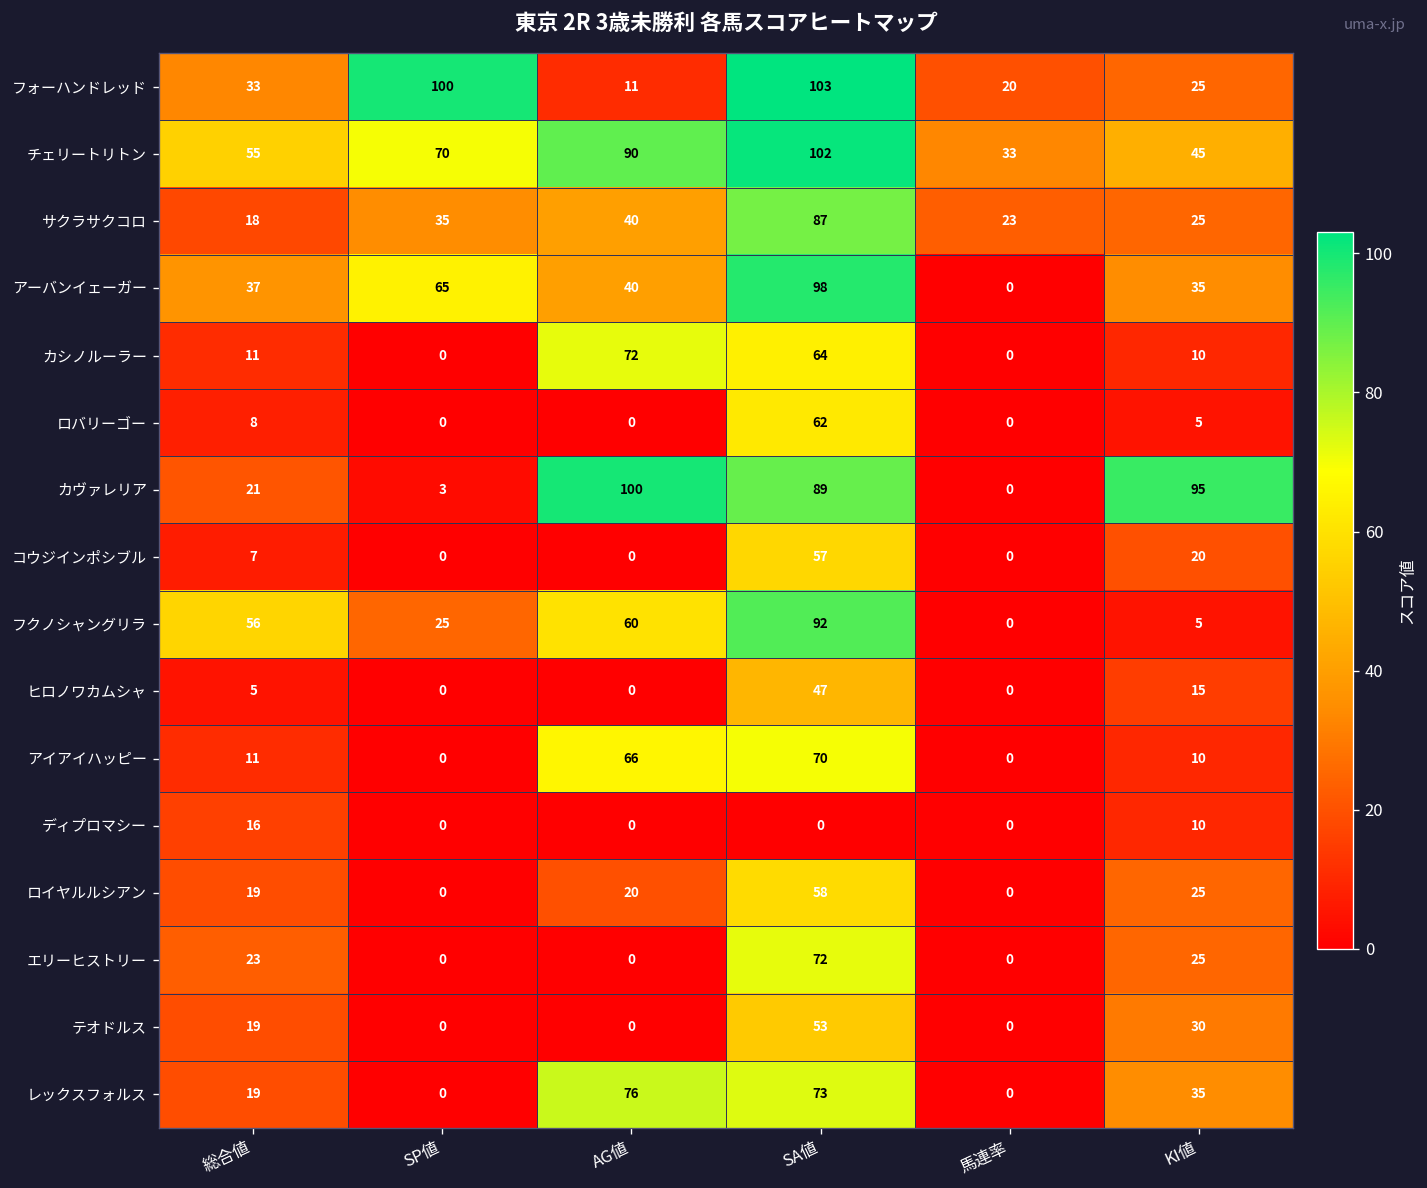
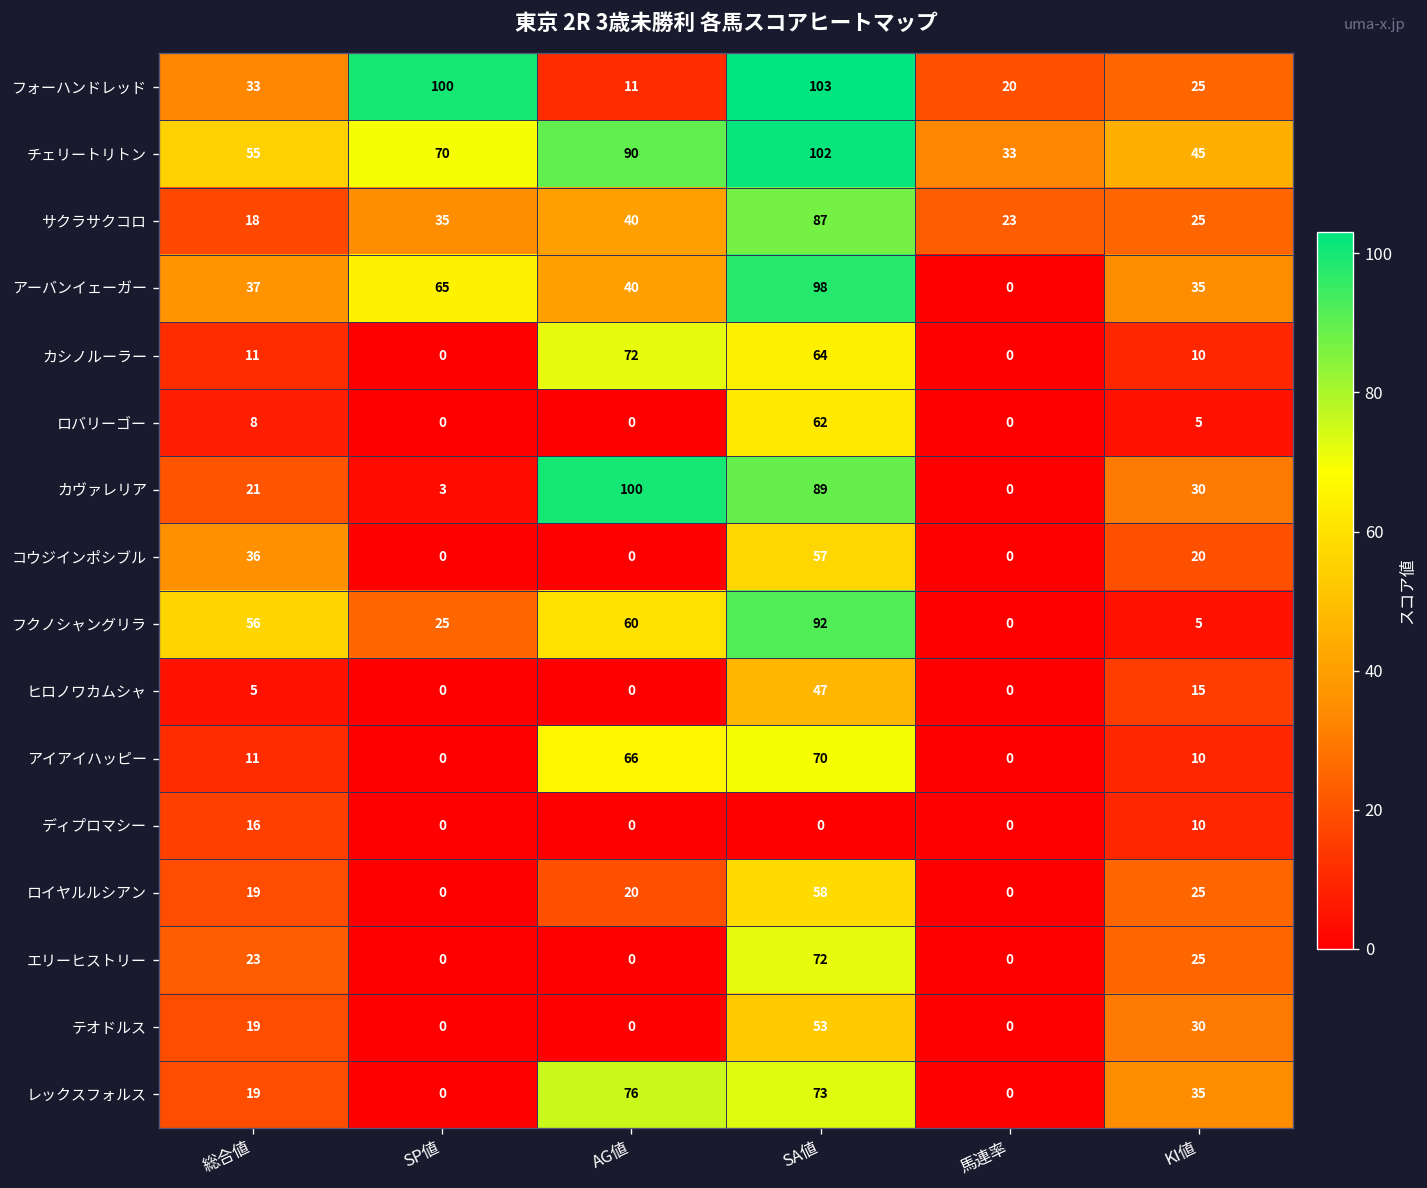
  {
    "フォーハンドレッド": {
      "総合値": 33,
      "SP値": 100,
      "AG値": 11,
      "SA値": 103,
      "馬連率": 20,
      "KI値": 25
    },
    "チェリートリトン": {
      "総合値": 55,
      "SP値": 70,
      "AG値": 90,
      "SA値": 102,
      "馬連率": 33,
      "KI値": 45
    },
    "サクラサクコロ": {
      "総合値": 18,
      "SP値": 35,
      "AG値": 40,
      "SA値": 87,
      "馬連率": 23,
      "KI値": 25
    },
    "アーバンイェーガー": {
      "総合値": 37,
      "SP値": 65,
      "AG値": 40,
      "SA値": 98,
      "馬連率": 0,
      "KI値": 35
    },
    "カシノルーラー": {
      "総合値": 11,
      "SP値": 0,
      "AG値": 72,
      "SA値": 64,
      "馬連率": 0,
      "KI値": 10
    },
    "ロバリーゴー": {
      "総合値": 8,
      "SP値": 0,
      "AG値": 0,
      "SA値": 62,
      "馬連率": 0,
      "KI値": 5
    },
    "カヴァレリア": {
      "総合値": 21,
      "SP値": 3,
      "AG値": 100,
      "SA値": 89,
      "馬連率": 0,
-     "KI値": 95
+     "KI値": 30
    },
    "コウジインポシブル": {
-     "総合値": 7,
+     "総合値": 36,
      "SP値": 0,
      "AG値": 0,
      "SA値": 57,
      "馬連率": 0,
      "KI値": 20
    },
    "フクノシャングリラ": {
      "総合値": 56,
      "SP値": 25,
      "AG値": 60,
      "SA値": 92,
      "馬連率": 0,
      "KI値": 5
    },
    "ヒロノワカムシャ": {
      "総合値": 5,
      "SP値": 0,
      "AG値": 0,
      "SA値": 47,
      "馬連率": 0,
      "KI値": 15
    },
    "アイアイハッピー": {
      "総合値": 11,
      "SP値": 0,
      "AG値": 66,
      "SA値": 70,
      "馬連率": 0,
      "KI値": 10
    },
    "ディプロマシー": {
      "総合値": 16,
      "SP値": 0,
      "AG値": 0,
      "SA値": 0,
      "馬連率": 0,
      "KI値": 10
    },
    "ロイヤルルシアン": {
      "総合値": 19,
      "SP値": 0,
      "AG値": 20,
      "SA値": 58,
      "馬連率": 0,
      "KI値": 25
    },
    "エリーヒストリー": {
      "総合値": 23,
      "SP値": 0,
      "AG値": 0,
      "SA値": 72,
      "馬連率": 0,
      "KI値": 25
    },
    "テオドルス": {
      "総合値": 19,
      "SP値": 0,
      "AG値": 0,
      "SA値": 53,
      "馬連率": 0,
      "KI値": 30
    },
    "レックスフォルス": {
      "総合値": 19,
      "SP値": 0,
      "AG値": 76,
      "SA値": 73,
      "馬連率": 0,
      "KI値": 35
    }
  }
